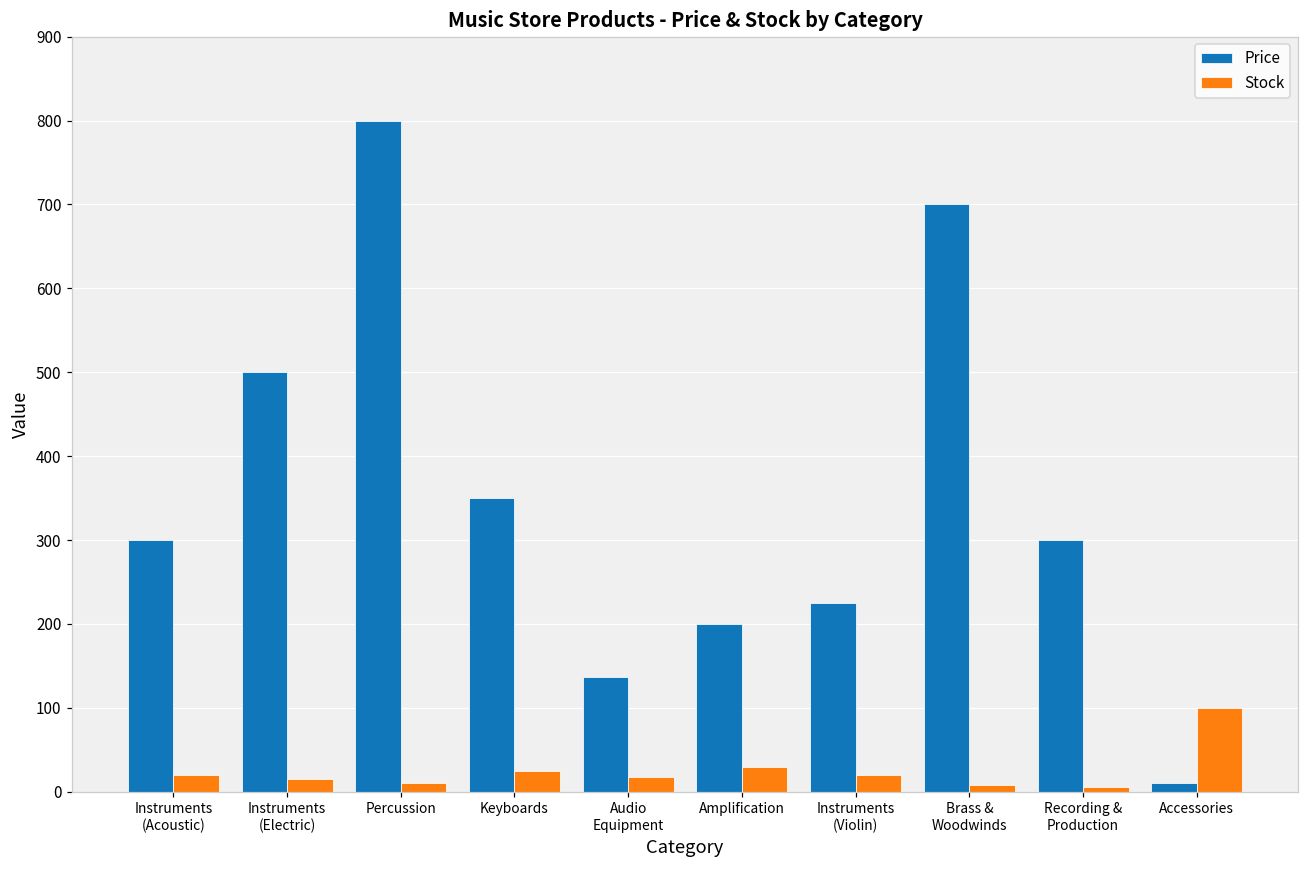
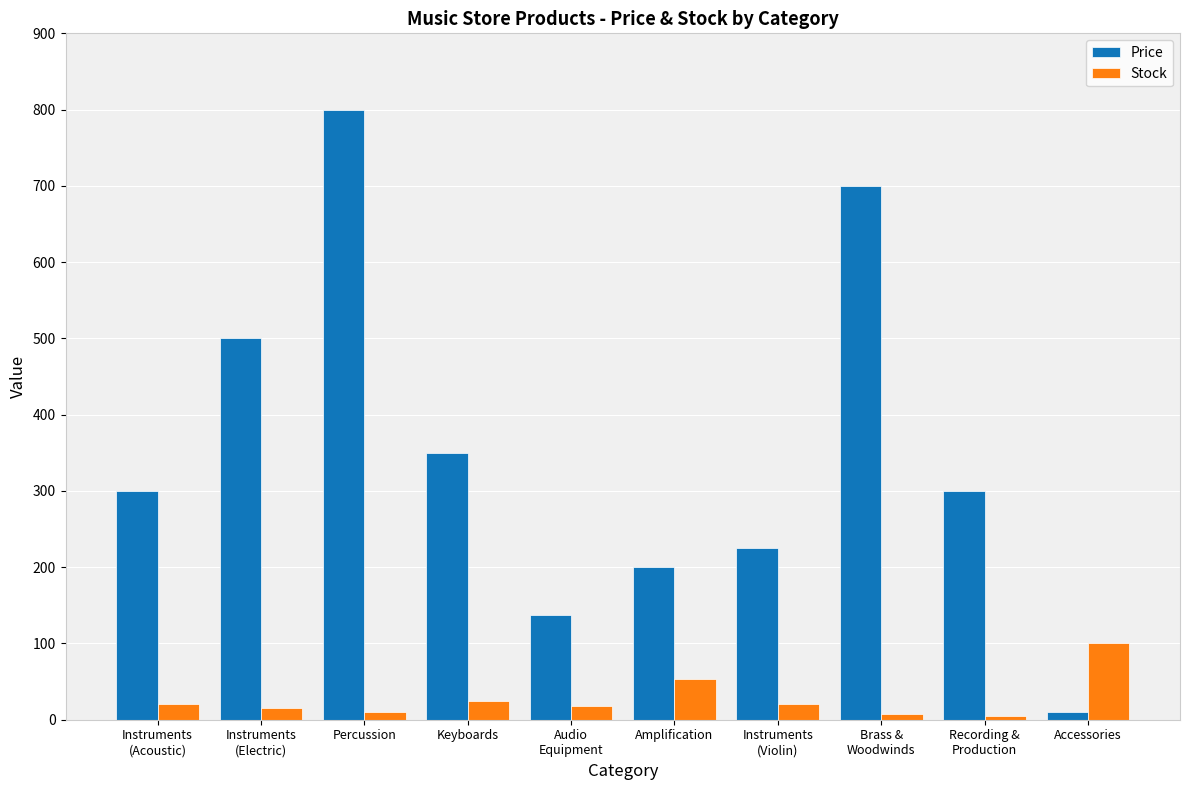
  {
    "Price": {
      "Instruments (Acoustic)": 300,
      "Instruments (Electric)": 500,
      "Percussion": 800,
      "Keyboards": 350,
      "Audio Equipment": 140,
      "Amplification": 200,
      "Instruments (Violin)": 230,
      "Brass & Woodwinds": 700,
      "Recording & Production": 300,
      "Accessories": 10
    },
    "Stock": {
      "Instruments (Acoustic)": 20,
      "Instruments (Electric)": 20,
      "Percussion": 10,
      "Keyboards": 30,
      "Audio Equipment": 20,
-     "Amplification": 30,
+     "Amplification": 50,
      "Instruments (Violin)": 20,
      "Brass & Woodwinds": 10,
      "Recording & Production": 10,
      "Accessories": 100
    }
  }
